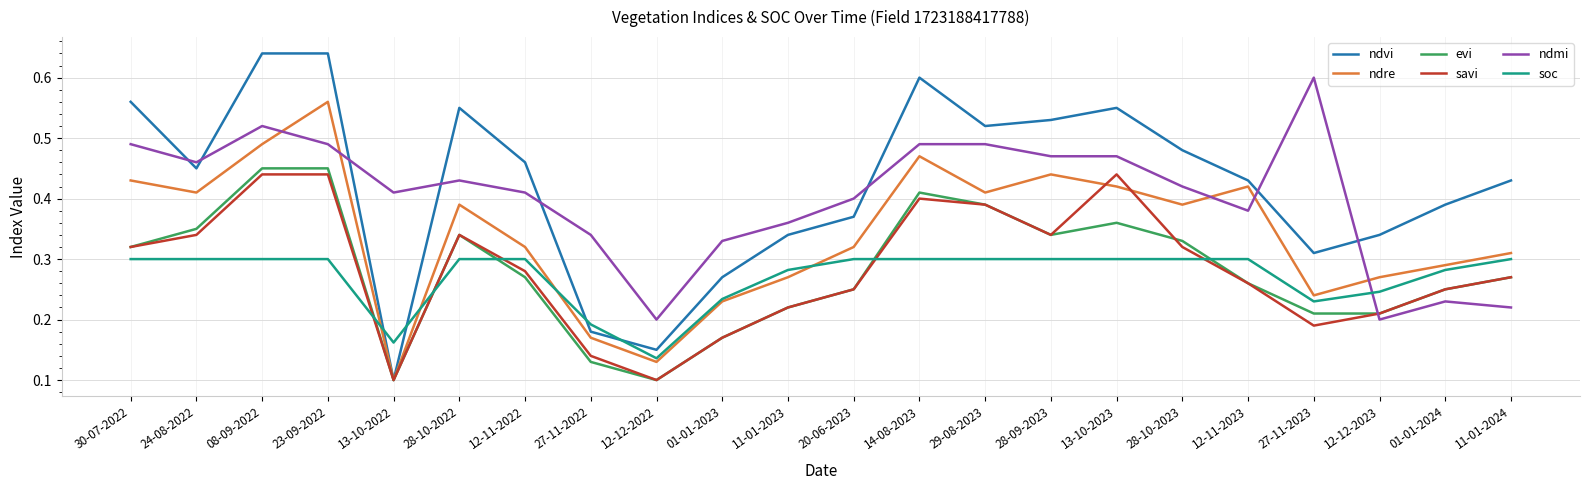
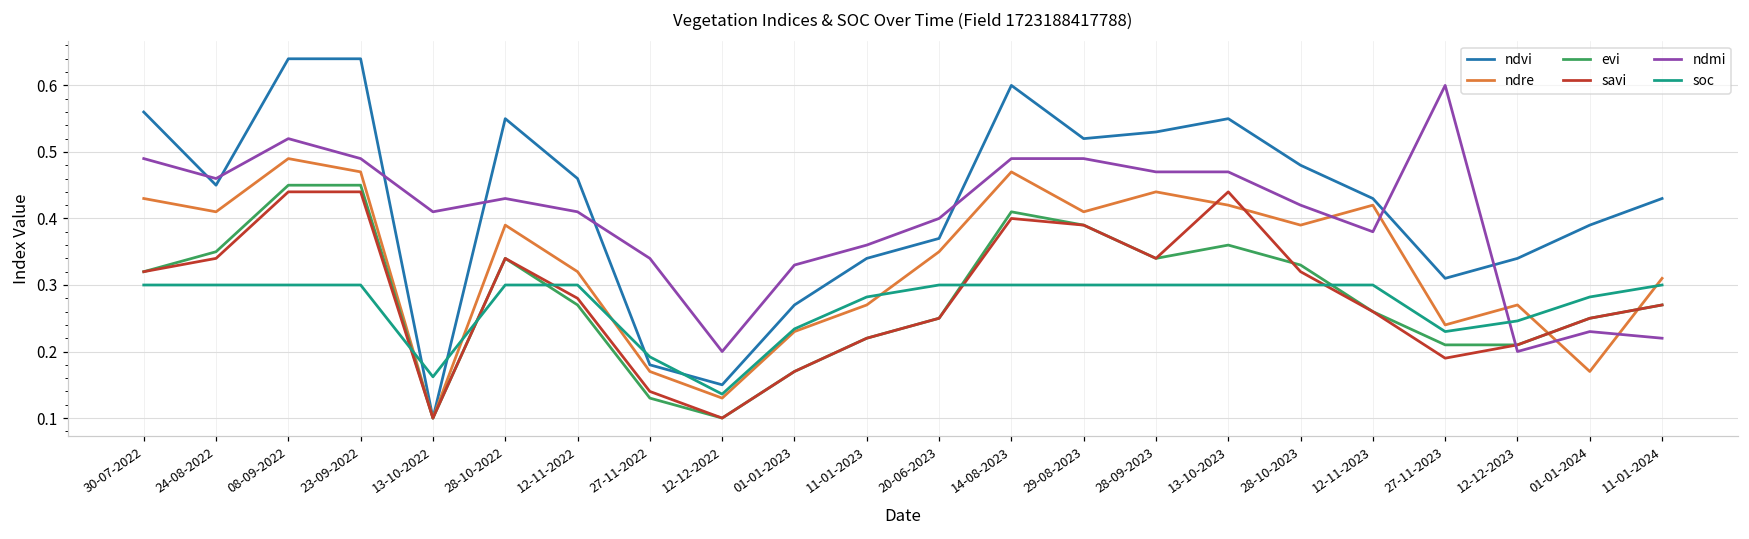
  {
    "ndre": {
      "30-07-2022": 0.43,
      "24-08-2022": 0.41,
      "08-09-2022": 0.49,
-     "23-09-2022": 0.56,
+     "23-09-2022": 0.47,
      "28-10-2022": 0.39,
      "12-11-2022": 0.32,
      "27-11-2022": 0.17,
      "12-12-2022": 0.13,
      "11-01-2023": 0.27,
-     "20-06-2023": 0.32,
+     "20-06-2023": 0.35,
      "14-08-2023": 0.47,
      "29-08-2023": 0.41,
      "28-09-2023": 0.44,
      "13-10-2023": 0.42,
      "28-10-2023": 0.39,
      "12-11-2023": 0.42,
      "27-11-2023": 0.24,
      "12-12-2023": 0.27,
-     "01-01-2024": 0.29,
+     "01-01-2024": 0.17,
      "11-01-2024": 0.31
    },
    "savi": {
      "24-08-2022": 0.34,
      "08-09-2022": 0.44,
      "23-09-2022": 0.44,
      "12-11-2022": 0.28,
      "27-11-2022": 0.14,
      "14-08-2023": 0.40,
      "13-10-2023": 0.44,
      "28-10-2023": 0.32,
      "27-11-2023": 0.19
    },
    "ndmi": {
      "30-07-2022": 0.49,
      "24-08-2022": 0.46,
      "08-09-2022": 0.52,
      "23-09-2022": 0.49,
      "13-10-2022": 0.41,
      "28-10-2022": 0.43,
      "12-11-2022": 0.41,
      "27-11-2022": 0.34,
      "12-12-2022": 0.20,
      "01-01-2023": 0.33,
      "11-01-2023": 0.36,
      "20-06-2023": 0.40,
      "14-08-2023": 0.49,
      "29-08-2023": 0.49,
      "28-09-2023": 0.47,
      "13-10-2023": 0.47,
      "28-10-2023": 0.42,
      "12-11-2023": 0.38,
      "27-11-2023": 0.60,
      "12-12-2023": 0.20,
      "01-01-2024": 0.23,
      "11-01-2024": 0.22
    }
  }
